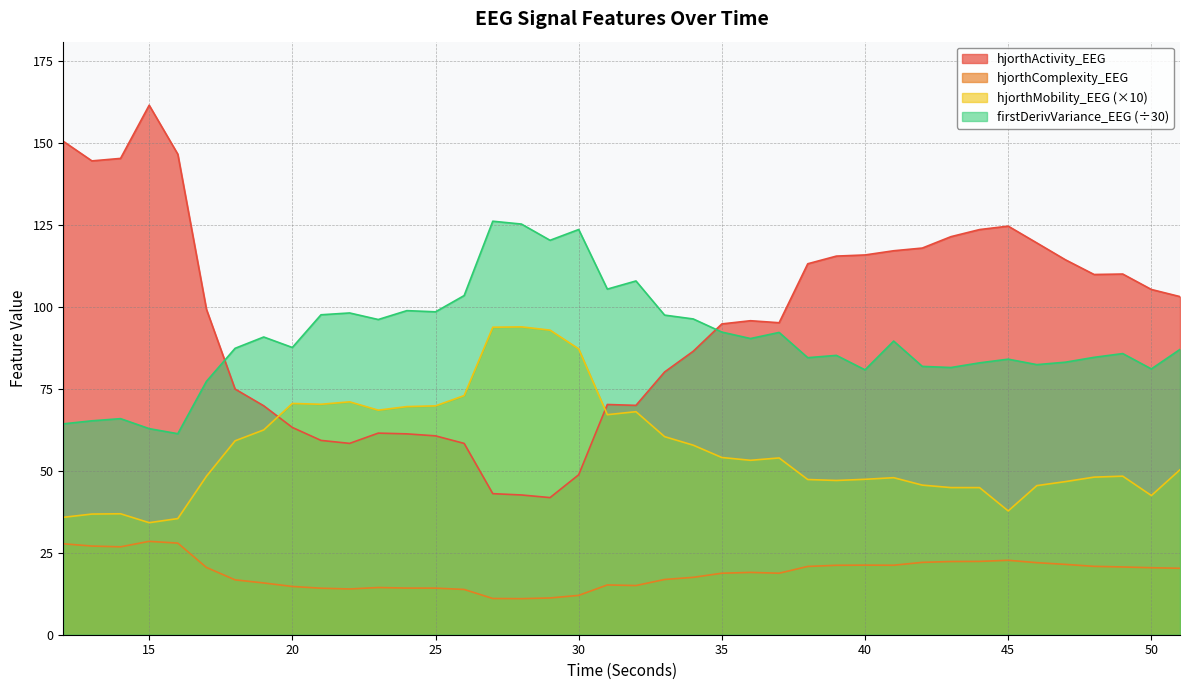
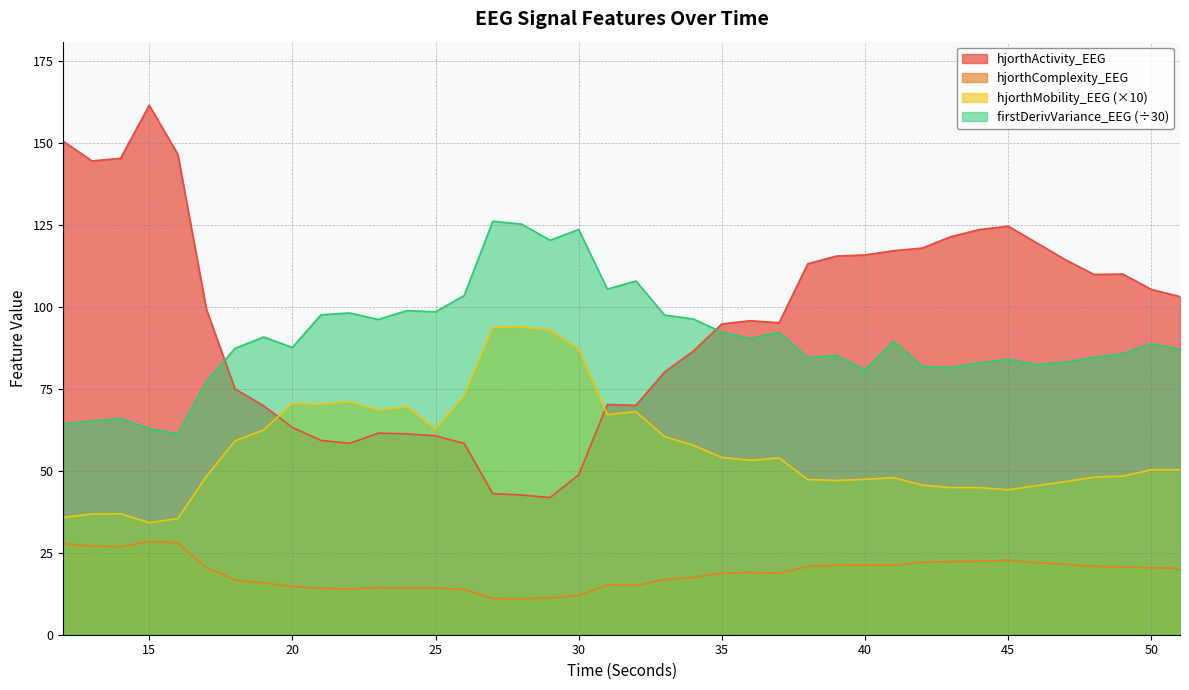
  {
    "hjorthMobility_EEG (×10)": {
      "15": 34,
      "20": 71,
-     "25": 70,
+     "25": 63,
      "30": 87,
      "35": 54,
      "40": 47,
-     "45": 38,
-     "50": 42
+     "45": 44,
+     "50": 50
    },
    "firstDerivVariance_EEG (÷30)": {
      "15": 63,
      "20": 88,
      "25": 98,
      "30": 124,
      "35": 92,
      "40": 81,
      "45": 84,
-     "50": 81
+     "50": 89
    }
  }
